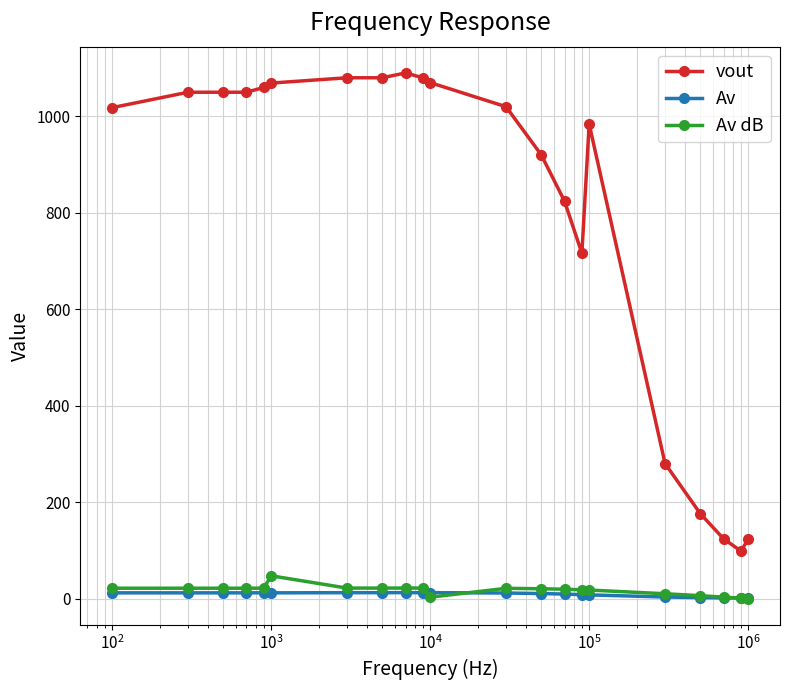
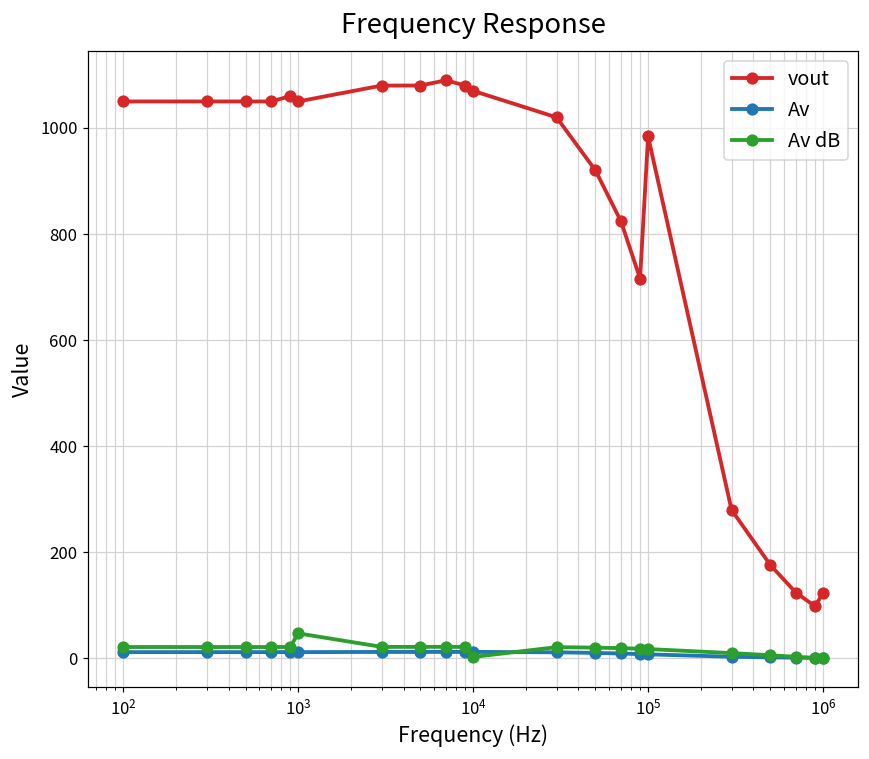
  {
    "vout": {
-     "10^2": 1020,
-     "10^3": 1070,
+     "10^2": 1050,
+     "10^3": 1050,
      "10^4": 1070,
      "10^5": 980,
      "10^6": 120
    },
    "Av": {
      "10^2": 10,
      "10^3": 10,
      "10^4": 10,
      "10^5": 10
    },
    "Av dB": {
      "10^2": 20,
      "10^3": 50,
      "10^4": 0,
      "10^5": 20
    }
  }
